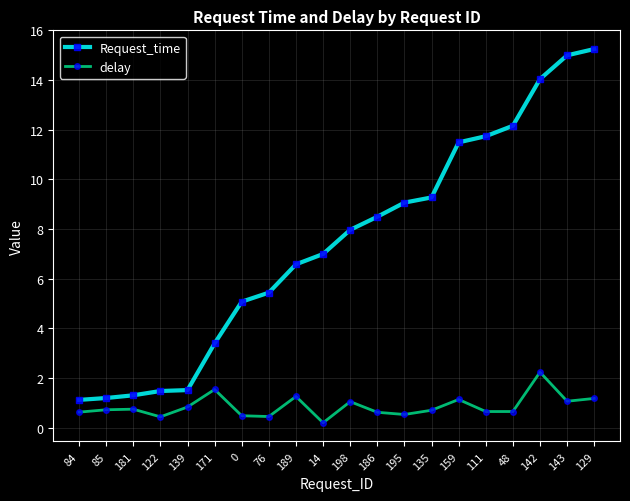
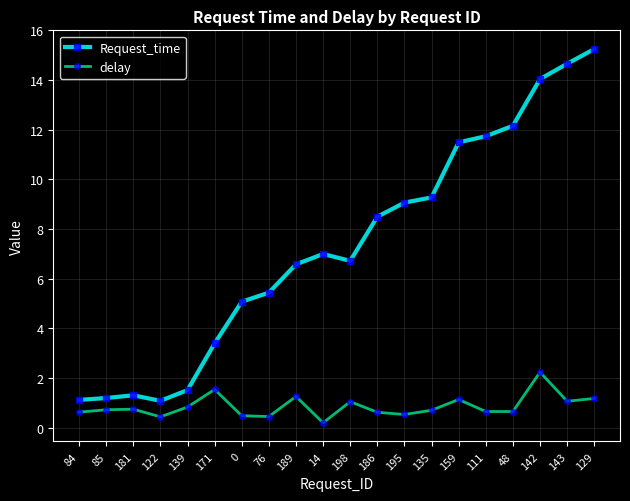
  {
    "Request_time": {
      "84": 1.1,
      "85": 1.2,
      "181": 1.3,
-     "122": 1.5,
+     "122": 1.1,
      "139": 1.5,
      "171": 3.4,
      "0": 5.1,
      "76": 5.4,
      "189": 6.6,
      "14": 7.0,
-     "198": 8.0,
+     "198": 6.7,
      "186": 8.5,
      "195": 9.1,
      "135": 9.3,
      "159": 11.5,
      "111": 11.7,
      "48": 12.2,
      "142": 14.0,
-     "143": 15.0,
+     "143": 14.7,
      "129": 15.2
    },
    "delay": {
      "84": 0.6,
      "85": 0.7,
      "181": 0.7,
      "122": 0.4,
      "139": 0.8,
      "171": 1.5,
      "0": 0.5,
      "76": 0.5,
      "189": 1.3,
      "14": 0.2,
      "198": 1.1,
      "186": 0.6,
      "195": 0.5,
      "135": 0.7,
      "159": 1.1,
      "111": 0.7,
      "48": 0.7,
      "142": 2.2,
      "143": 1.1,
      "129": 1.2
    }
  }
